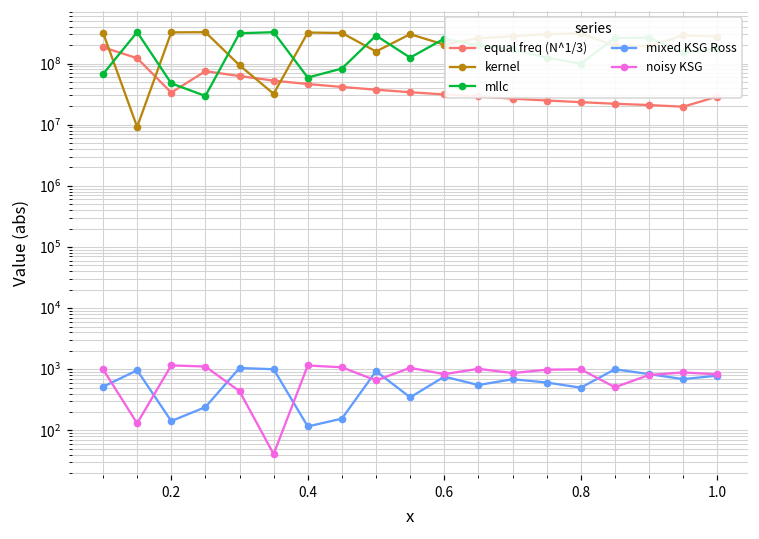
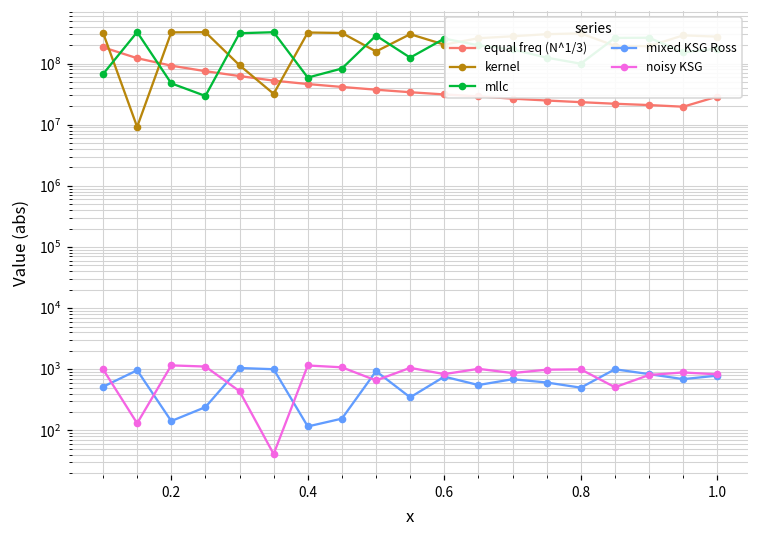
  {
    "equal freq (N^1/3)": {
-     "0.2": 30000000,
+     "0.2": 90000000,
      "0.4": 50000000,
      "0.6": 30000000,
      "0.8": 23000000,
      "1.0": 30000000
    },
    "kernel": {
      "0.2": 300000000,
      "0.4": 300000000,
      "0.6": 200000000
    },
    "mllc": {
      "0.2": 50000000,
      "0.4": 60000000,
      "0.6": 300000000
    },
    "mixed KSG Ross": {
      "0.2": 140,
      "0.4": 120,
      "0.8": 500
    },
    "noisy KSG": {
      "0.2": 1200,
      "0.4": 1200,
      "0.8": 1000
    }
  }
